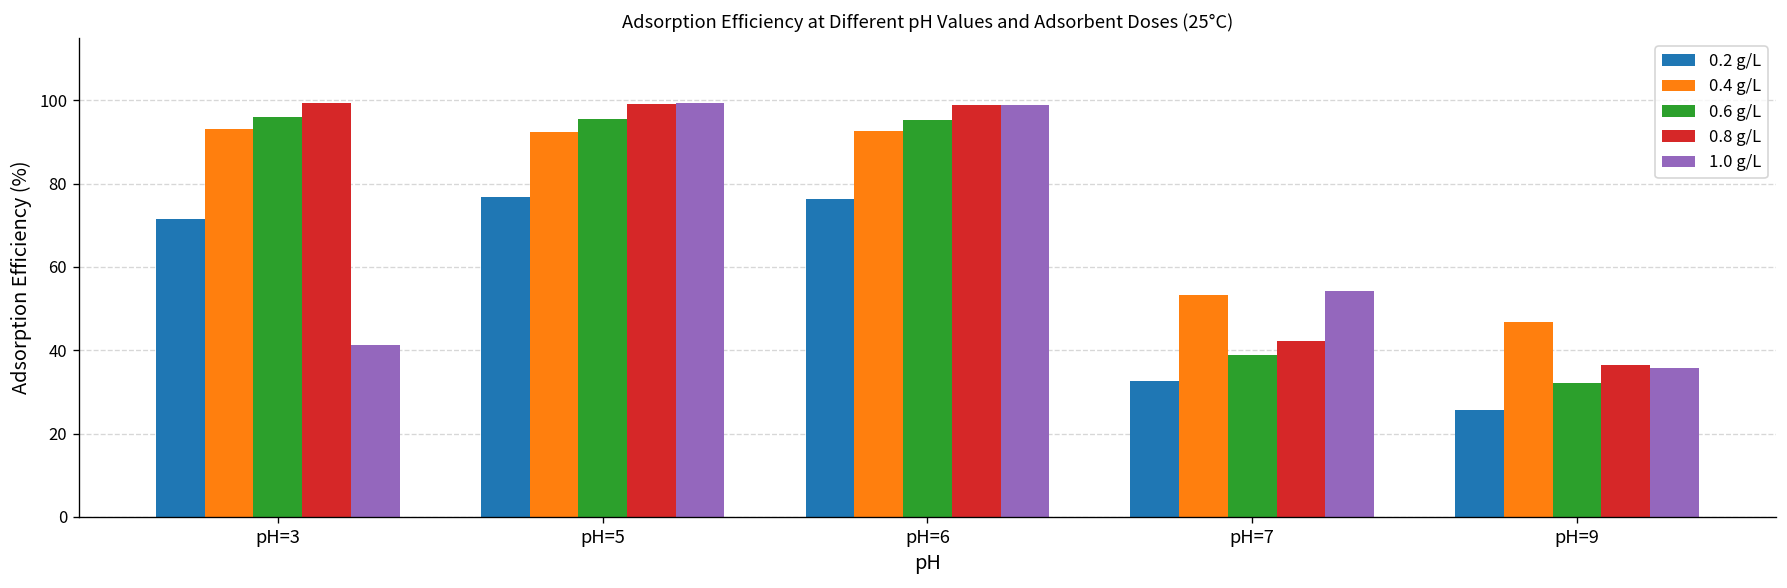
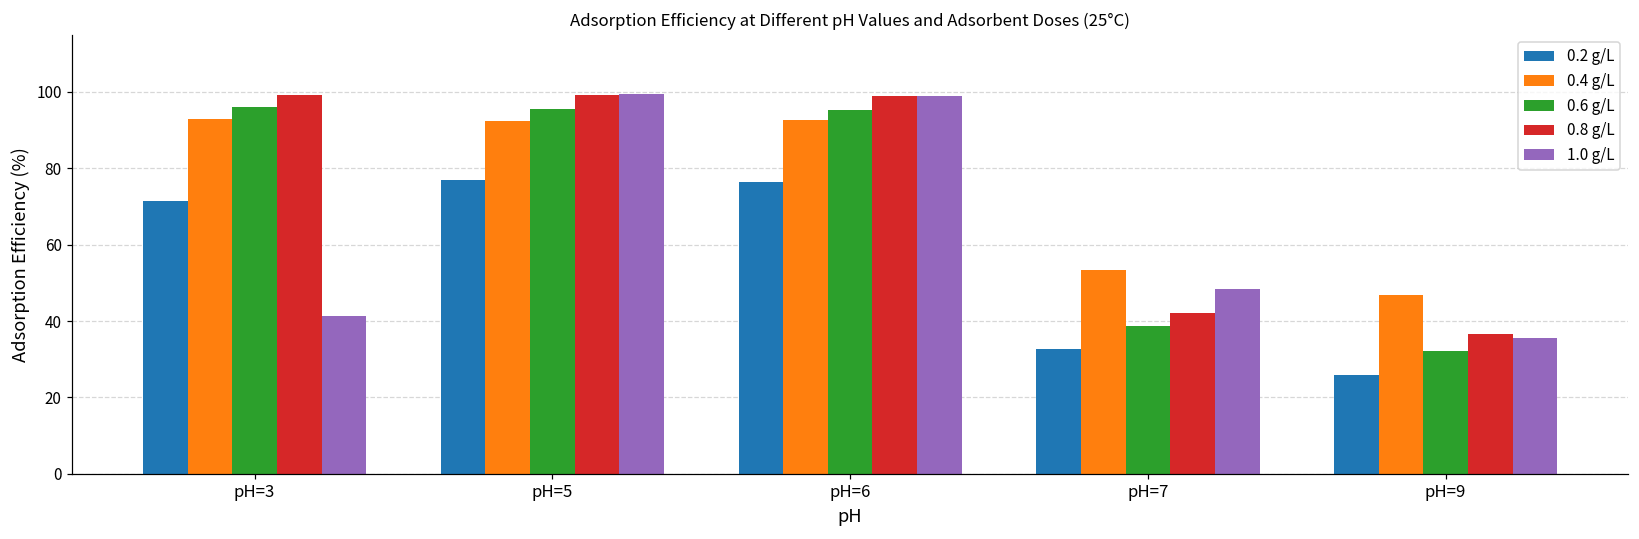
  {
    "0.2 g/L": {
      "pH=3": 71,
      "pH=5": 77,
      "pH=6": 76,
      "pH=7": 33,
      "pH=9": 26
    },
    "0.4 g/L": {
      "pH=3": 93,
      "pH=5": 92,
      "pH=6": 93,
      "pH=7": 53,
      "pH=9": 47
    },
    "0.6 g/L": {
      "pH=3": 96,
      "pH=5": 95,
      "pH=6": 95,
      "pH=7": 39,
      "pH=9": 32
    },
    "0.8 g/L": {
      "pH=3": 99,
      "pH=5": 99,
      "pH=6": 99,
      "pH=7": 42,
      "pH=9": 37
    },
    "1.0 g/L": {
      "pH=3": 41,
      "pH=5": 99,
      "pH=6": 99,
-     "pH=7": 54,
+     "pH=7": 48,
      "pH=9": 36
    }
  }
